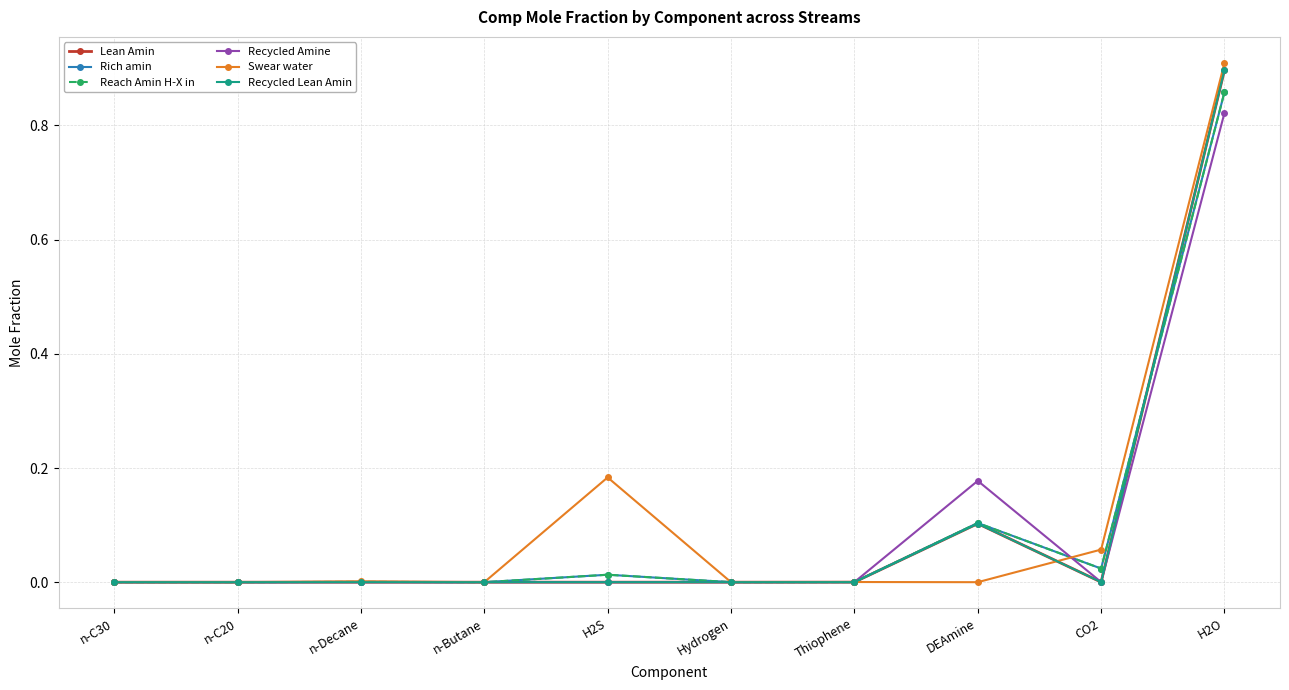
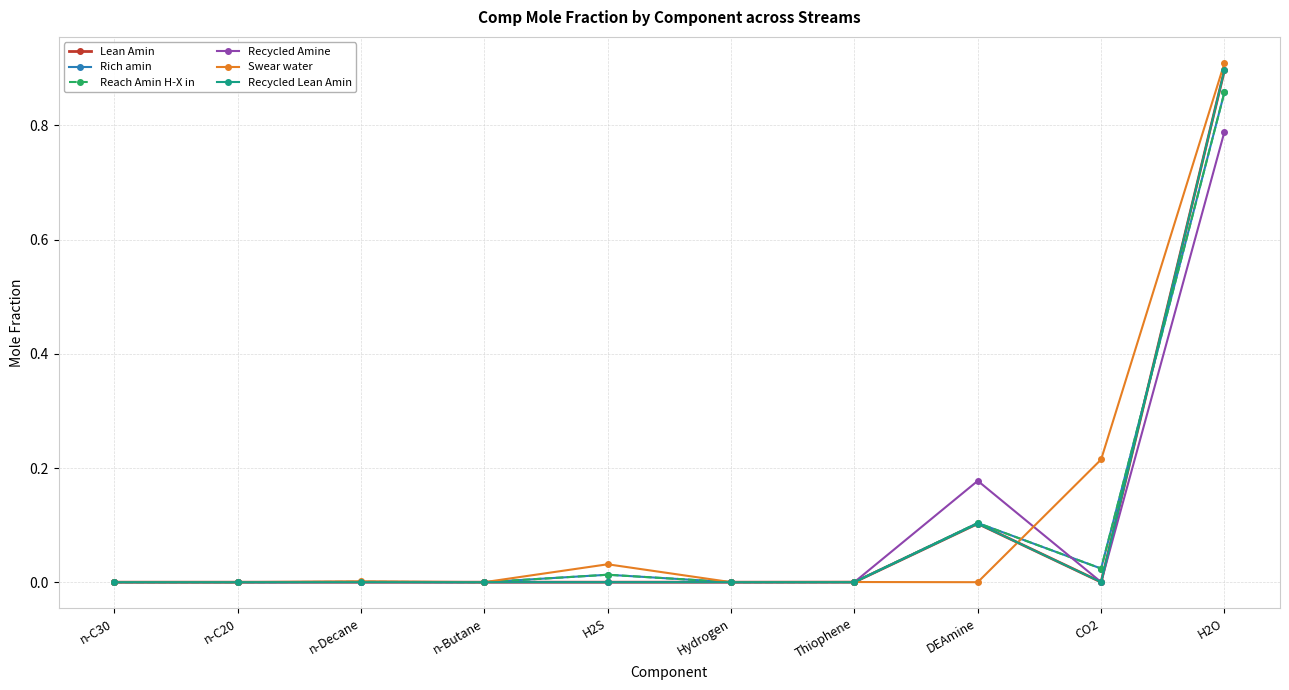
  {
    "Recycled Amine": {
      "DEAmine": 0.18,
-     "H2O": 0.82
+     "H2O": 0.79
    },
    "Swear water": {
-     "H2S": 0.18,
+     "H2S": 0.03,
      "DEAmine": 0.00,
-     "CO2": 0.06,
+     "CO2": 0.21,
      "H2O": 0.91
    }
  }
